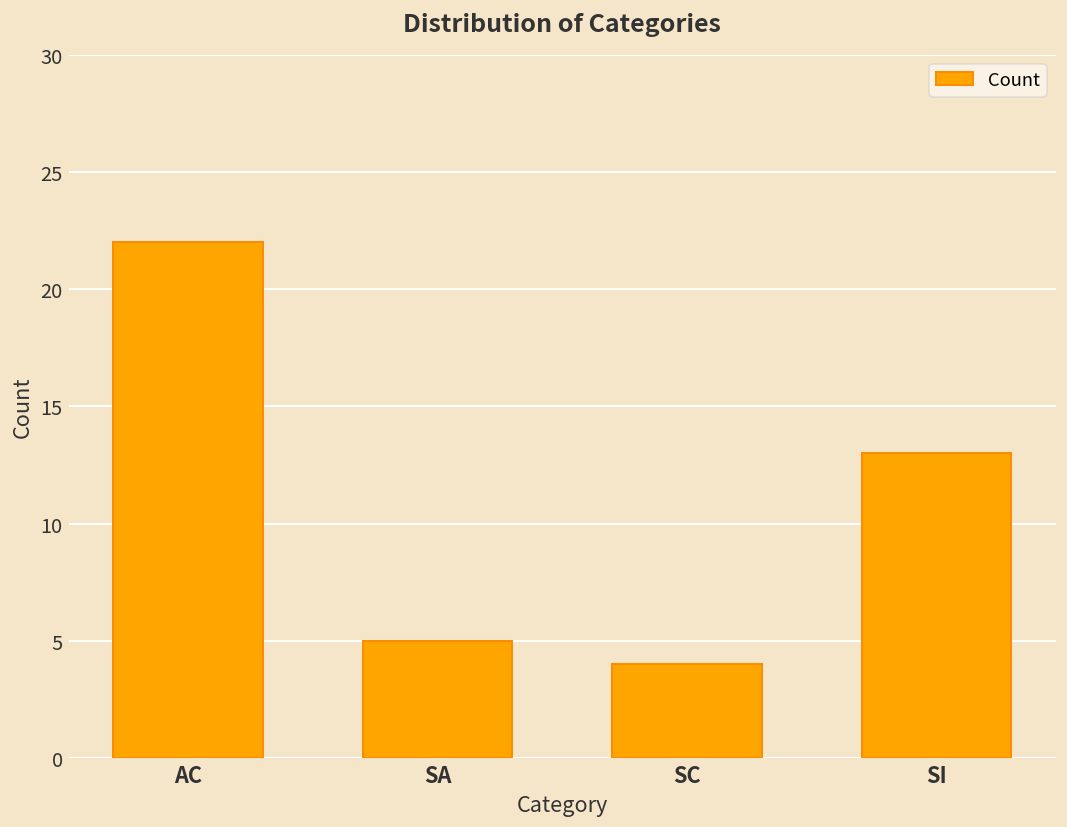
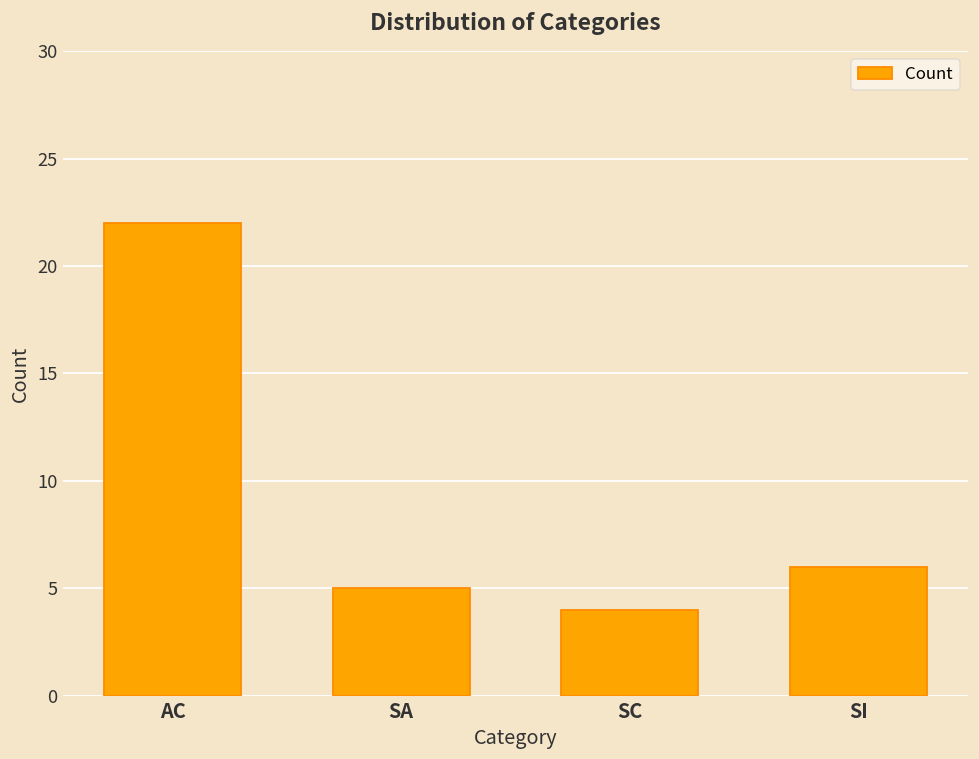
  {
    "AC": 22,
    "SA": 5,
    "SC": 4,
-   "SI": 13
+   "SI": 6
  }
